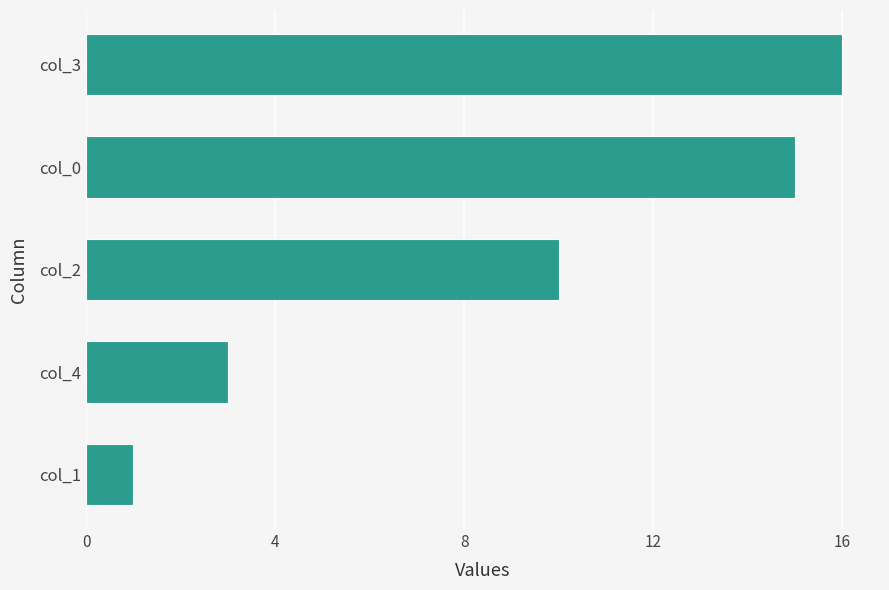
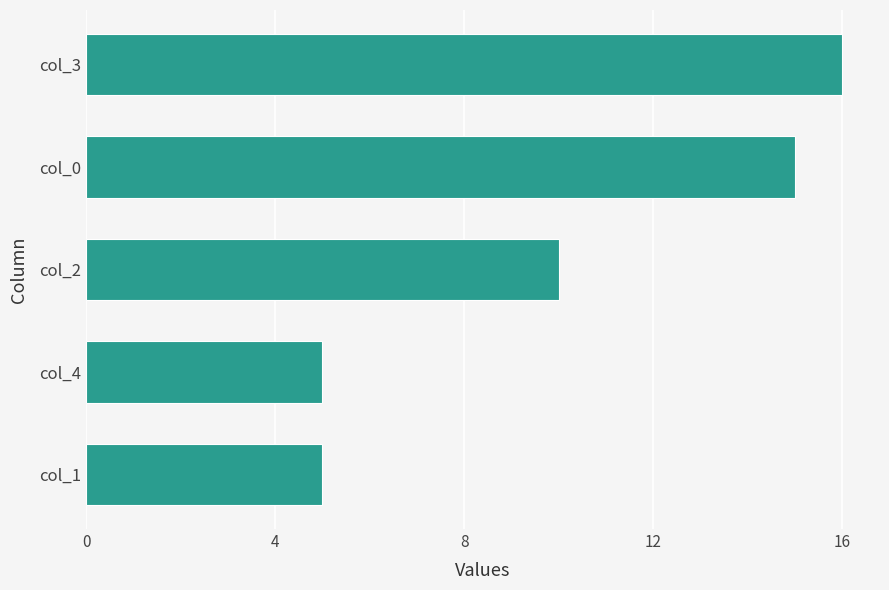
  {
    "col_3": 16,
    "col_0": 15,
    "col_2": 10,
-   "col_4": 3,
-   "col_1": 1
+   "col_4": 5,
+   "col_1": 5
  }
